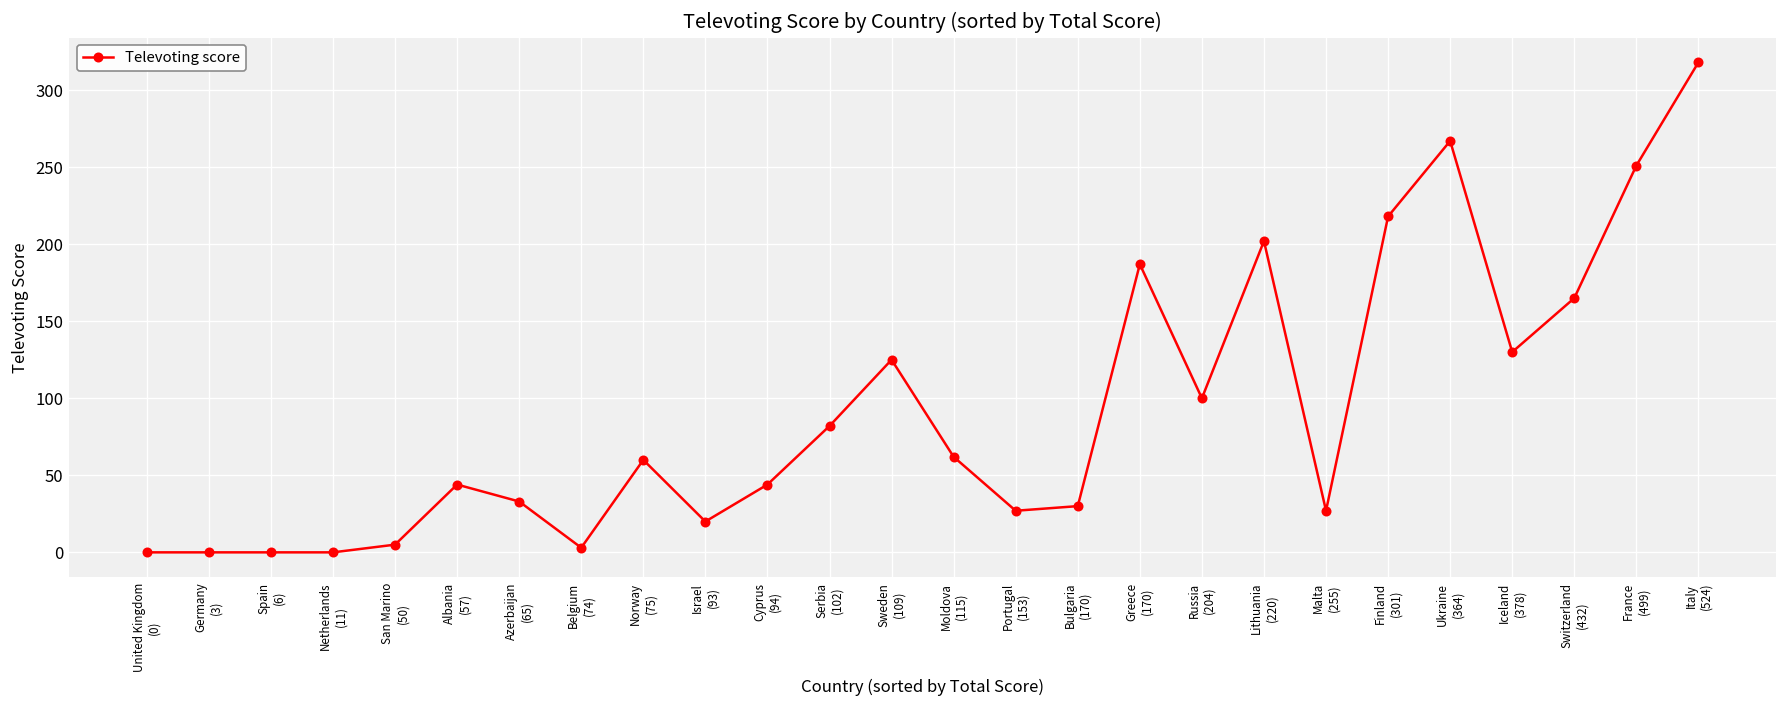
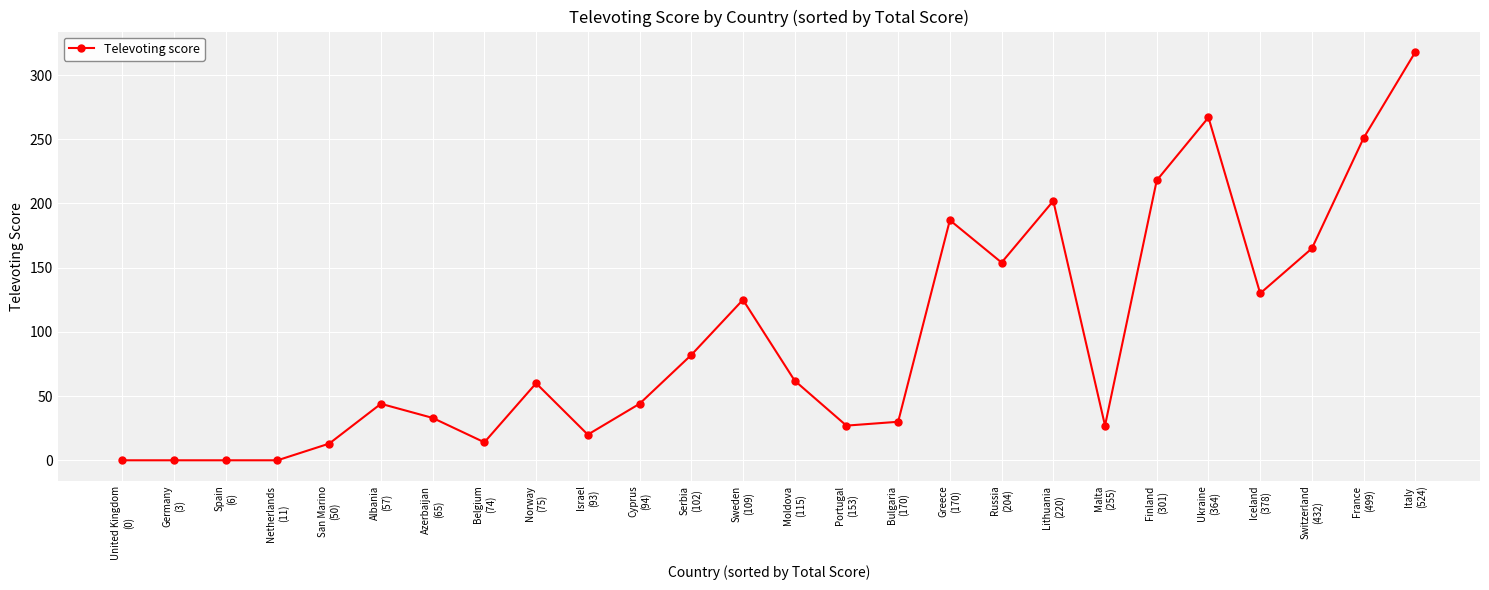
  {
    "United Kingdom (0)": 0,
    "Germany (3)": 0,
    "Spain (6)": 0,
    "Netherlands (11)": 0,
-   "San Marino (50)": 5,
+   "San Marino (50)": 13,
    "Albania (57)": 44,
    "Azerbaijan (65)": 33,
-   "Belgium (74)": 3,
+   "Belgium (74)": 14,
    "Norway (75)": 60,
    "Israel (93)": 20,
    "Cyprus (94)": 44,
    "Serbia (102)": 82,
    "Sweden (109)": 125,
    "Moldova (115)": 62,
    "Portugal (153)": 27,
    "Bulgaria (170)": 30,
    "Greece (170)": 187,
-   "Russia (204)": 100,
+   "Russia (204)": 154,
    "Lithuania (220)": 202,
    "Malta (255)": 27,
    "Finland (301)": 218,
    "Ukraine (364)": 267,
    "Iceland (378)": 130,
    "Switzerland (432)": 165,
    "France (499)": 251,
    "Italy (524)": 318
  }
